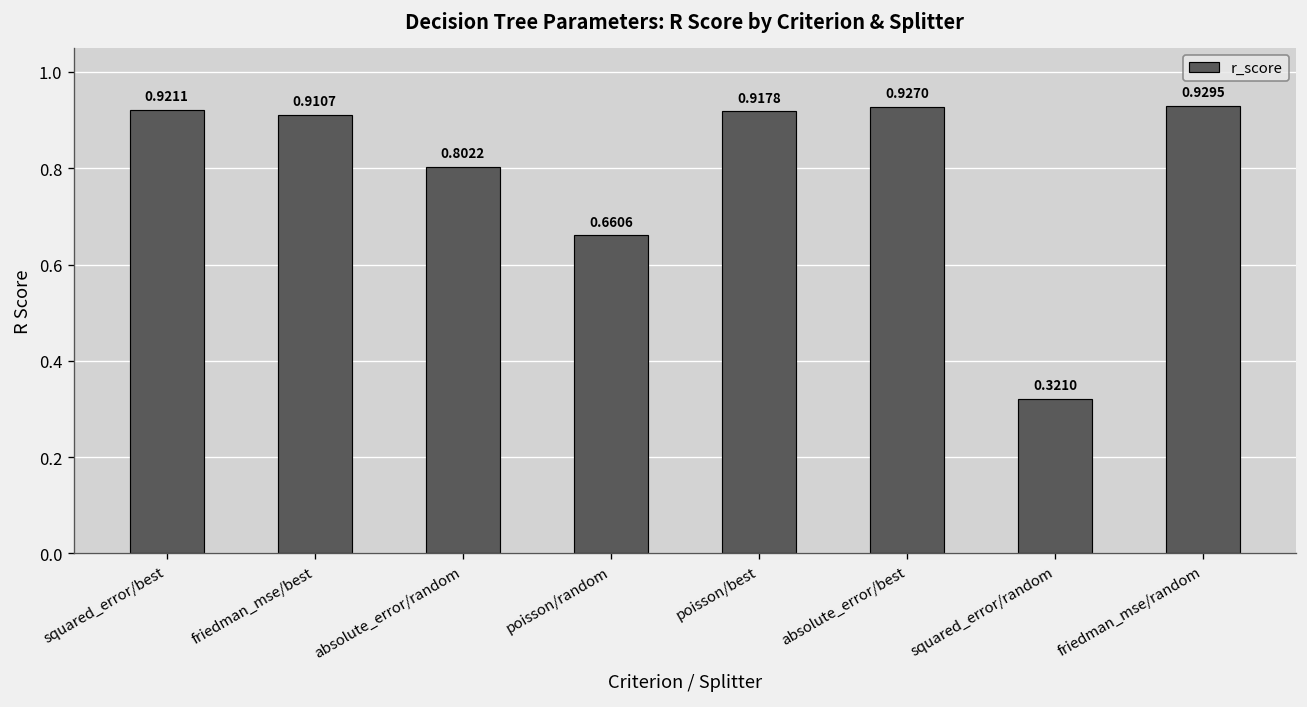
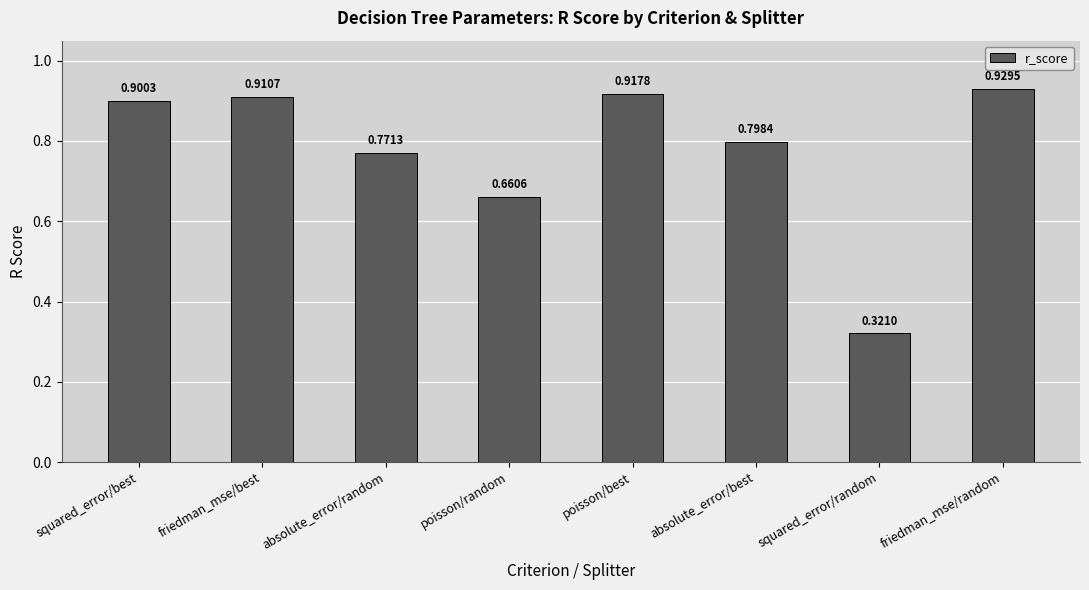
  {
-   "squared_error/best": 0.9211,
+   "squared_error/best": 0.9003,
    "friedman_mse/best": 0.9107,
-   "absolute_error/random": 0.8022,
+   "absolute_error/random": 0.7713,
    "poisson/random": 0.6606,
    "poisson/best": 0.9178,
-   "absolute_error/best": 0.9270,
+   "absolute_error/best": 0.7984,
    "squared_error/random": 0.3210,
    "friedman_mse/random": 0.9295
  }
